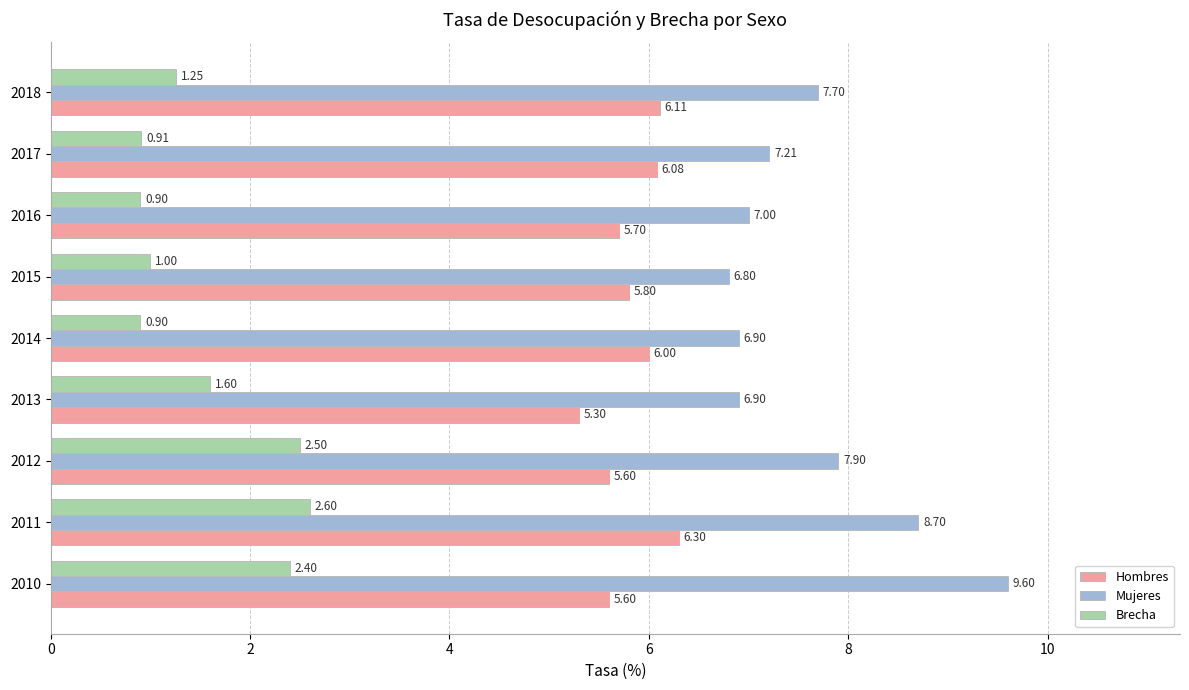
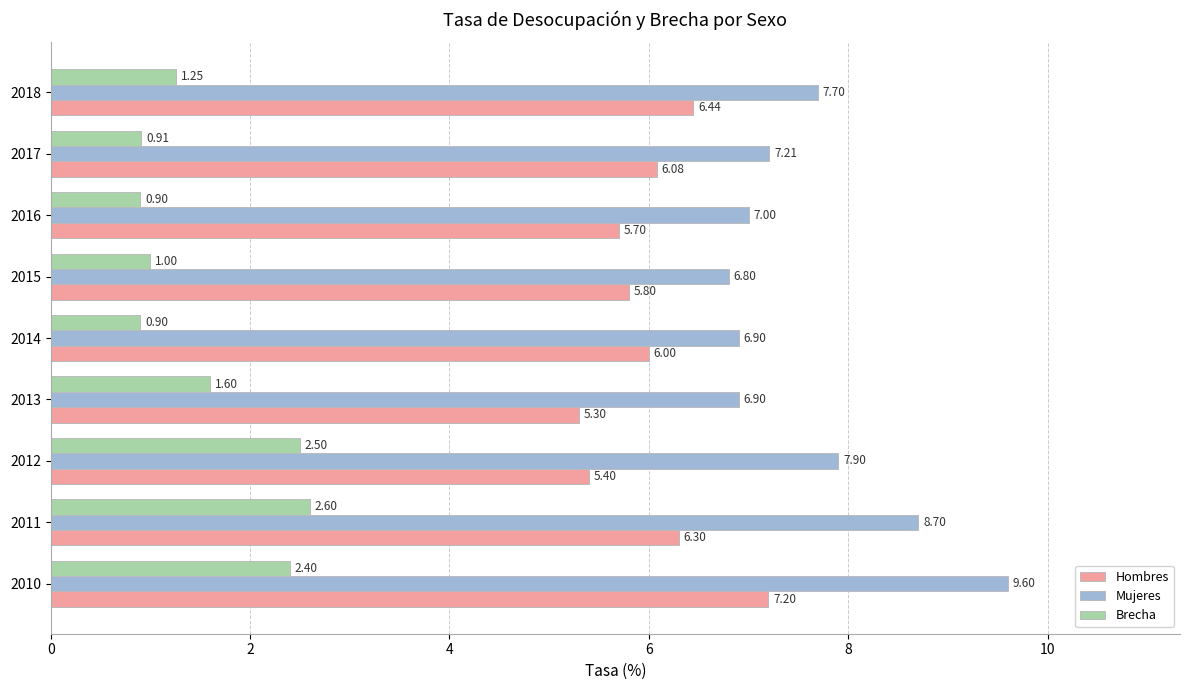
  {
    "Hombres": {
-     "2018": 6.11,
+     "2018": 6.44,
      "2017": 6.08,
      "2016": 5.70,
      "2015": 5.80,
      "2014": 6.00,
      "2013": 5.30,
-     "2012": 5.60,
+     "2012": 5.40,
      "2011": 6.30,
-     "2010": 5.60
+     "2010": 7.20
    }
  }
